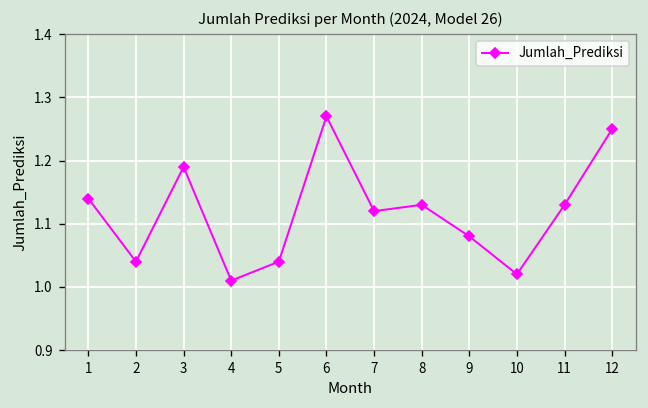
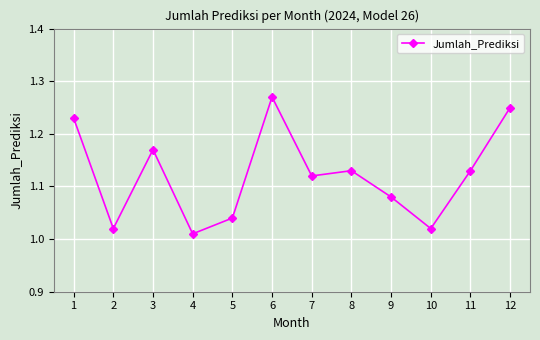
  {
-   "1": 1.14,
-   "2": 1.04,
-   "3": 1.19,
+   "1": 1.23,
+   "2": 1.02,
+   "3": 1.17,
    "4": 1.01,
    "5": 1.04,
    "6": 1.27,
    "7": 1.12,
    "8": 1.13,
    "9": 1.08,
    "10": 1.02,
    "11": 1.13,
    "12": 1.25
  }
